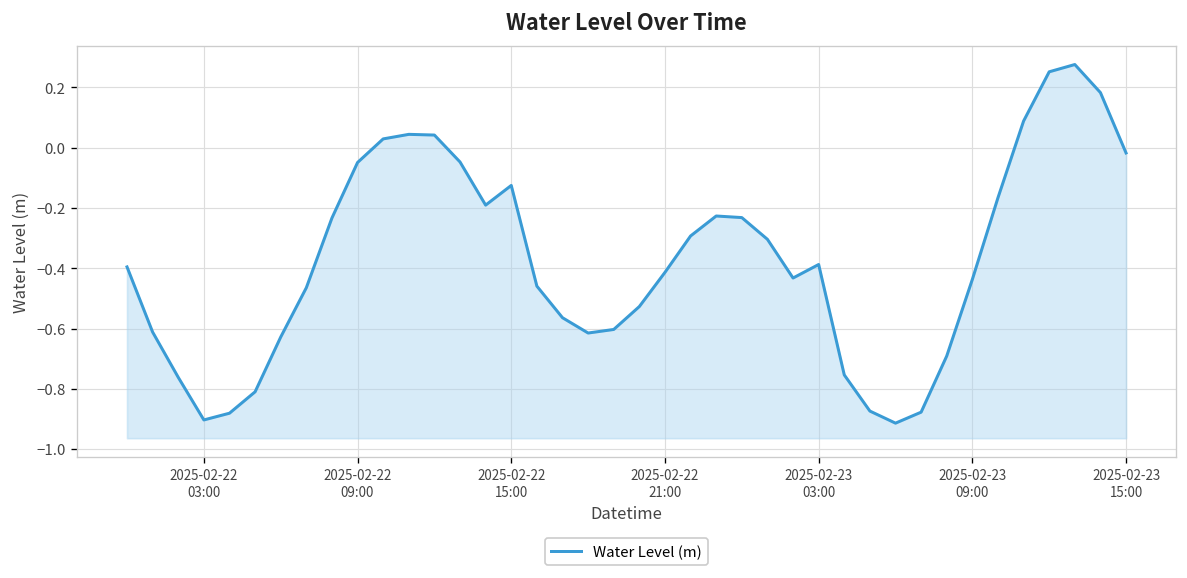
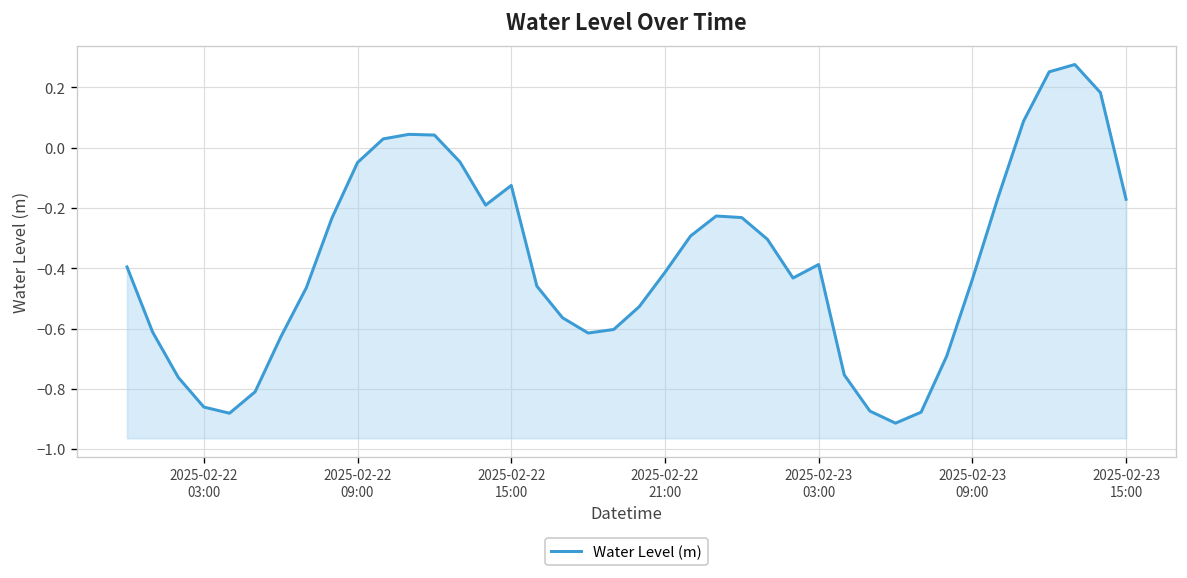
  {
-   "2025-02-22 03:00": -0.90,
+   "2025-02-22 03:00": -0.86,
    "2025-02-22 09:00": -0.05,
    "2025-02-22 15:00": -0.13,
    "2025-02-22 21:00": -0.41,
    "2025-02-23 03:00": -0.39,
    "2025-02-23 09:00": -0.44,
-   "2025-02-23 15:00": -0.02
+   "2025-02-23 15:00": -0.17
  }
